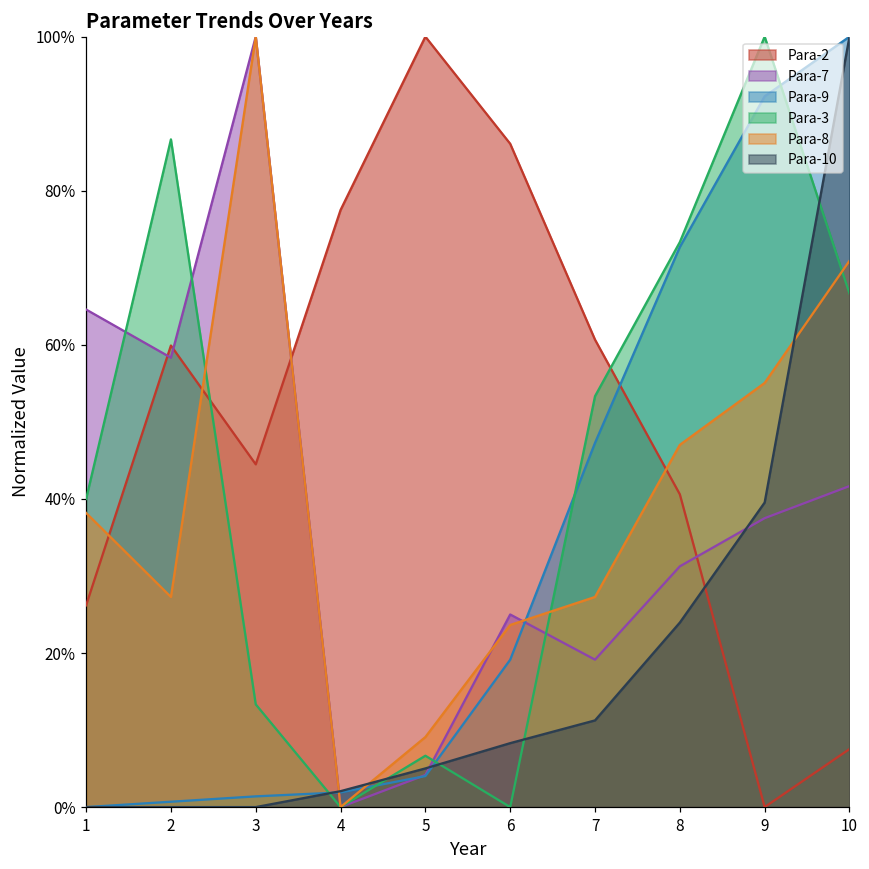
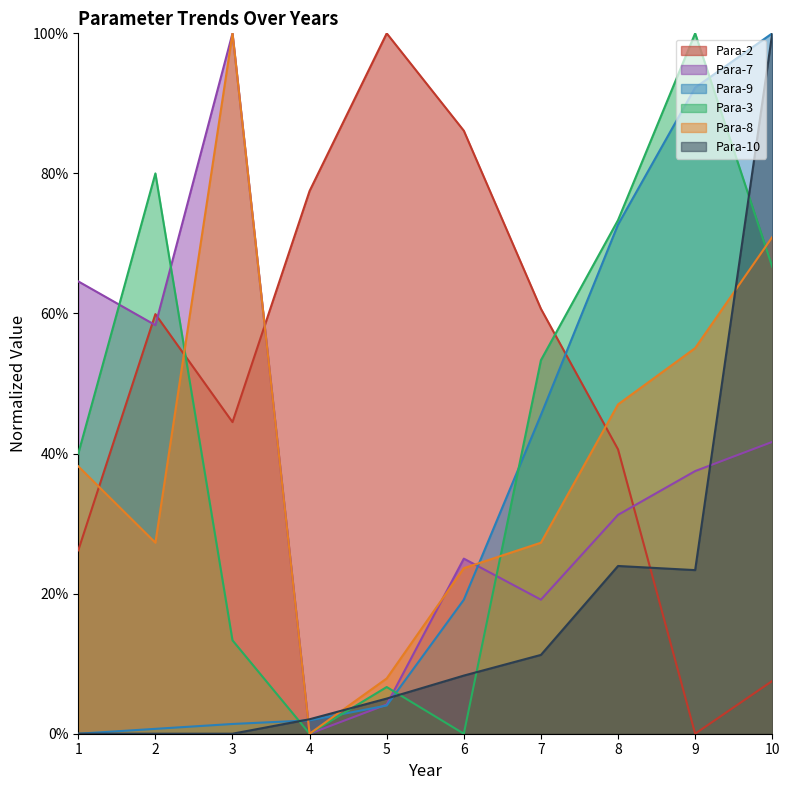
  {
    "Para-2": {
      "1": "26%",
      "2": "60%",
      "3": "44%",
      "4": "78%",
      "5": "100%",
      "6": "86%",
      "7": "61%",
      "8": "41%",
      "9": "0%",
      "10": "8%"
    },
    "Para-7": {
      "1": "65%",
      "2": "58%",
      "6": "25%",
      "7": "19%",
      "8": "31%",
      "9": "38%",
      "10": "42%"
    },
    "Para-9": {
      "2": "1%",
      "3": "1%",
      "6": "19%",
-     "7": "47%",
+     "7": "46%",
      "8": "73%"
    },
    "Para-3": {
      "1": "40%",
-     "2": "87%",
+     "2": "80%",
      "3": "13%",
      "5": "7%",
      "6": "0%",
      "7": "53%",
      "8": "73%",
      "9": "100%",
      "10": "67%"
    },
    "Para-8": {
      "1": "38%",
      "2": "27%",
-     "5": "9%",
+     "5": "8%",
      "6": "24%",
      "7": "27%",
      "8": "47%",
      "9": "55%",
      "10": "71%"
    },
    "Para-10": {
      "2": "0%",
      "3": "0%",
      "5": "5%",
      "6": "8%",
      "7": "11%",
      "8": "24%",
-     "9": "40%"
+     "9": "23%"
    }
  }
